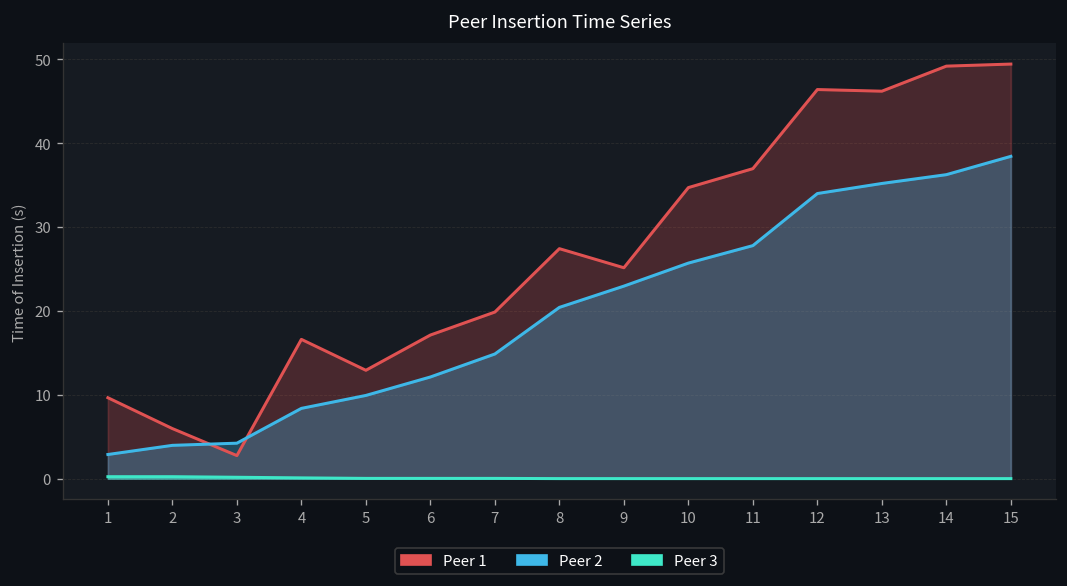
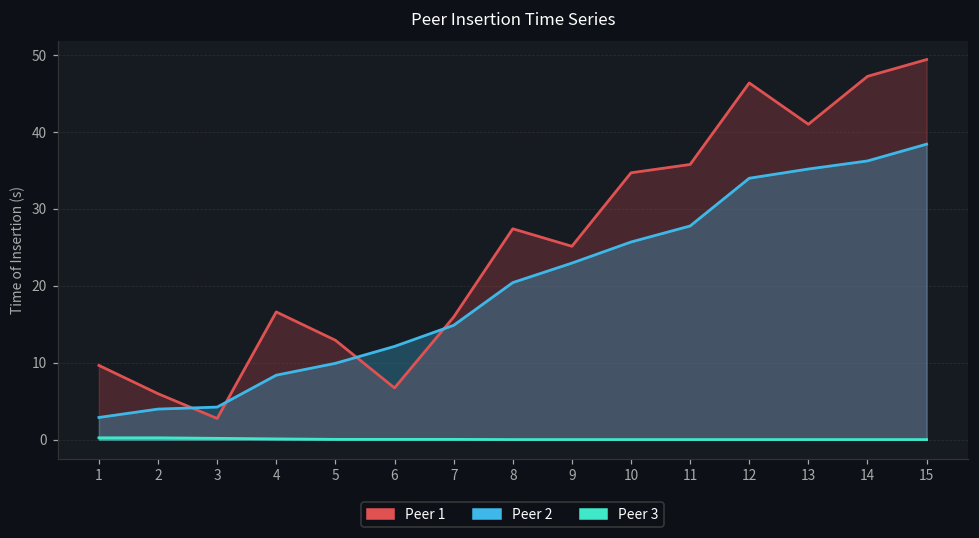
  {
    "Peer 1": {
      "1": 10,
      "2": 6,
      "3": 3,
      "4": 17,
      "5": 13,
-     "6": 17,
-     "7": 20,
+     "6": 7,
+     "7": 16,
      "8": 27,
      "9": 25,
      "10": 35,
-     "11": 37,
+     "11": 36,
      "12": 46,
-     "13": 46,
-     "14": 49,
+     "13": 41,
+     "14": 47,
      "15": 49
    }
  }
